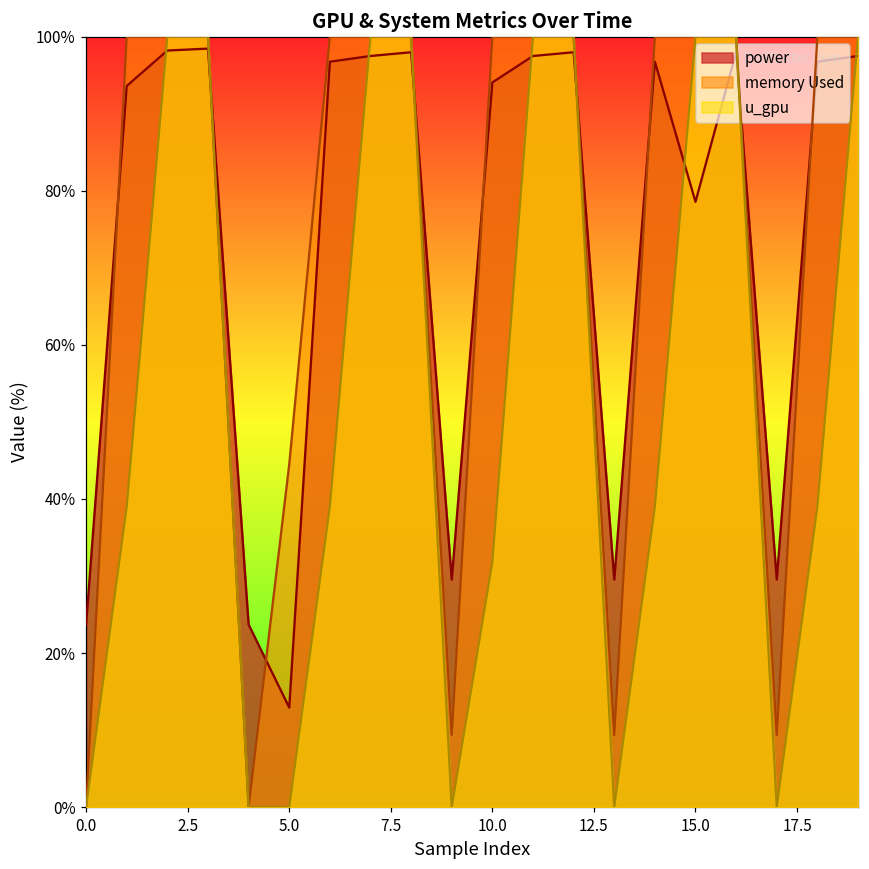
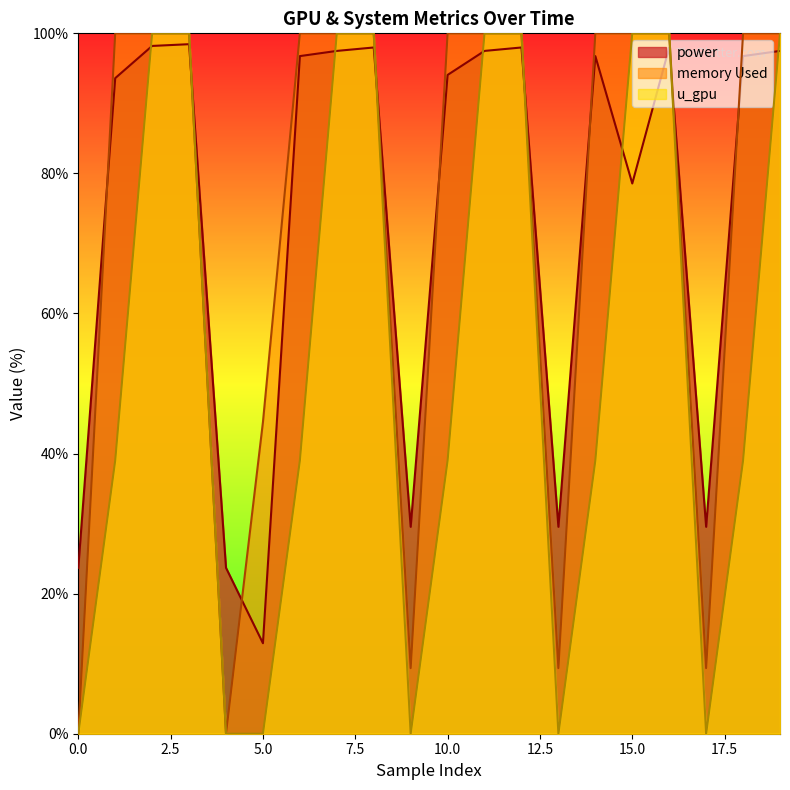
  {
    "power": {
      "0.0": "24%",
      "5.0": "13%",
      "10.0": "94%",
      "15.0": "79%"
    },
    "memory Used": {
      "5.0": "44%",
      "10.0": "100%"
    },
    "u_gpu": {
      "5.0": "0%",
-     "10.0": "32%"
+     "10.0": "39%"
    }
  }
